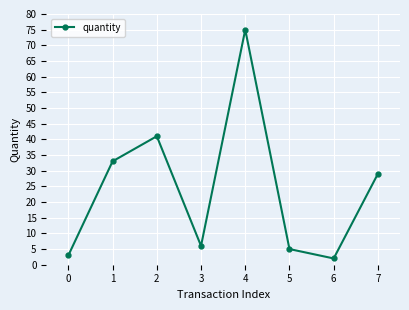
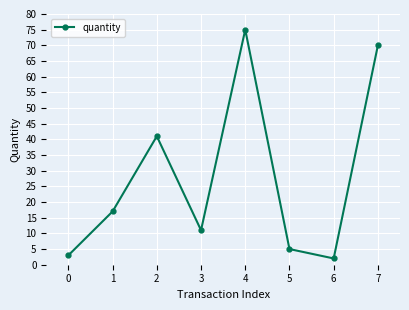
  {
    "0": 3,
-   "1": 33,
+   "1": 17,
    "2": 41,
-   "3": 6,
+   "3": 11,
    "4": 75,
    "5": 5,
    "6": 2,
-   "7": 29
+   "7": 70
  }
